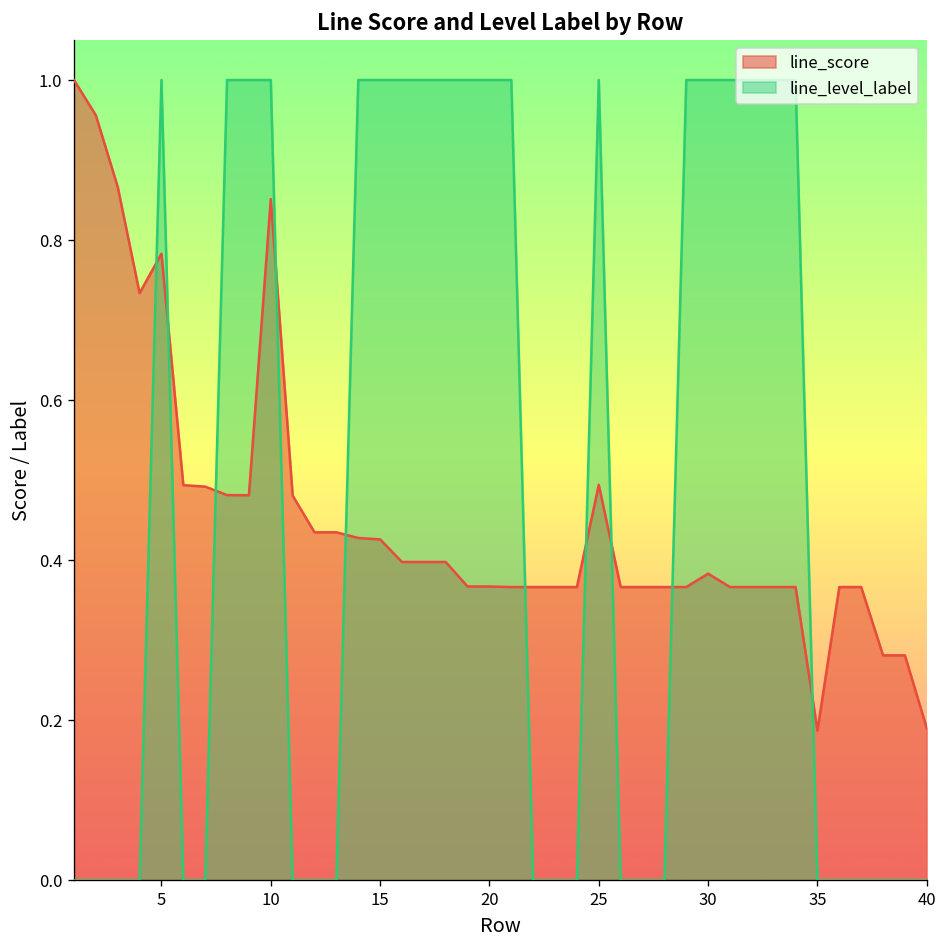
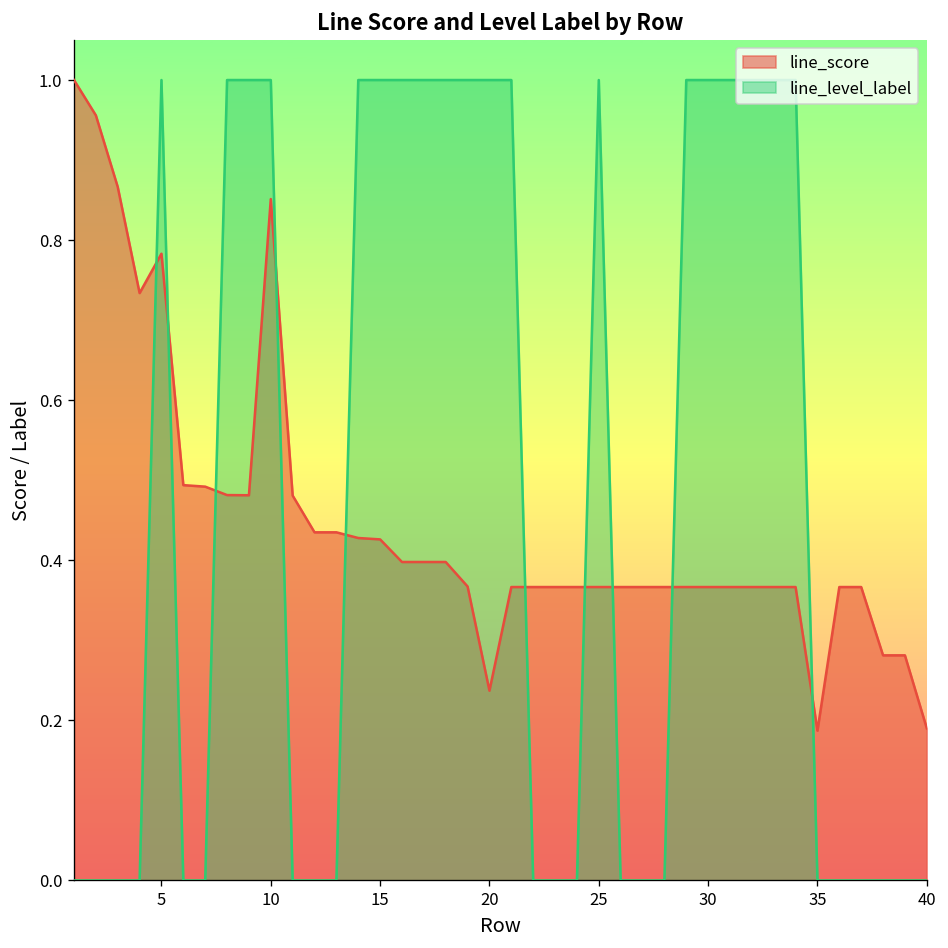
  {
    "line_score": {
      "5": 0.78,
      "10": 0.85,
      "15": 0.43,
-     "20": 0.37,
-     "25": 0.49,
-     "30": 0.38,
+     "20": 0.24,
+     "25": 0.37,
+     "30": 0.37,
      "35": 0.19,
      "40": 0.19
    },
    "line_level_label": {
      "5": 1.00,
      "10": 1.00,
      "15": 1.00,
      "20": 1.00,
      "25": 1.00,
      "30": 1.00,
      "35": 0.00,
      "40": 0.00
    }
  }
